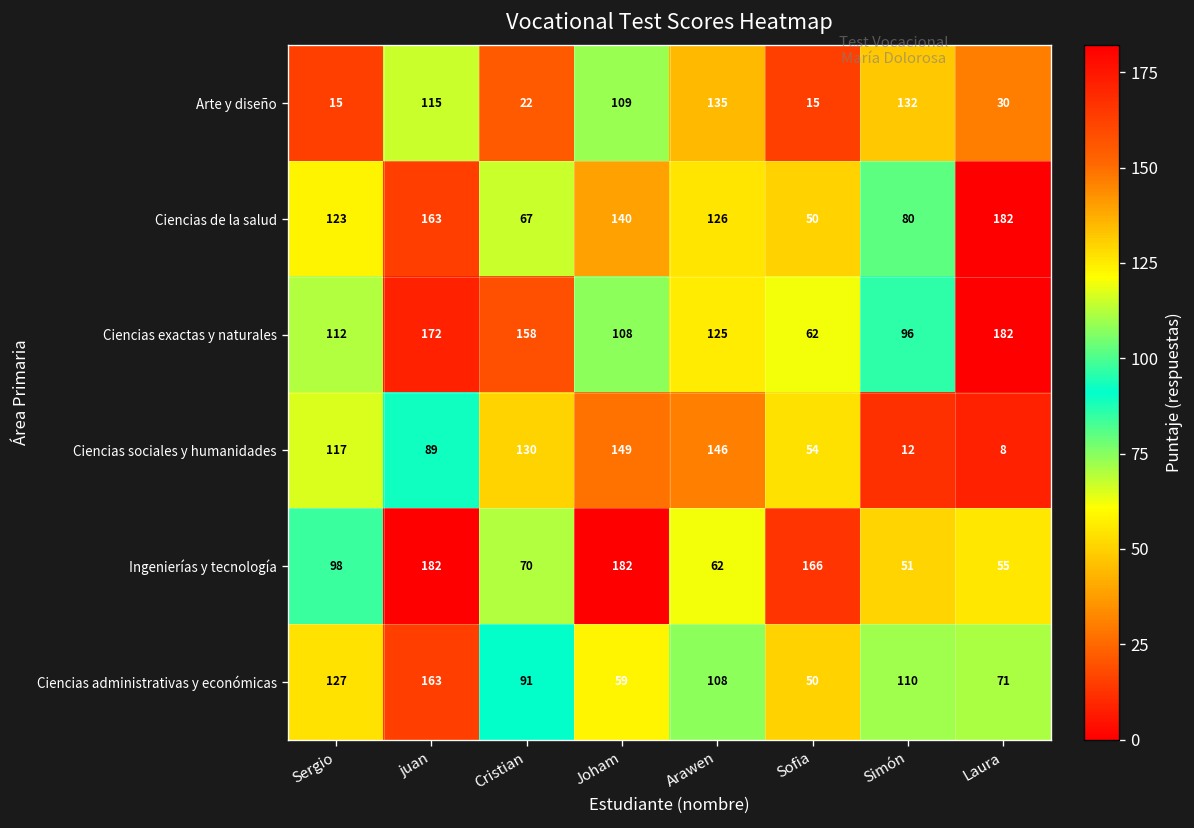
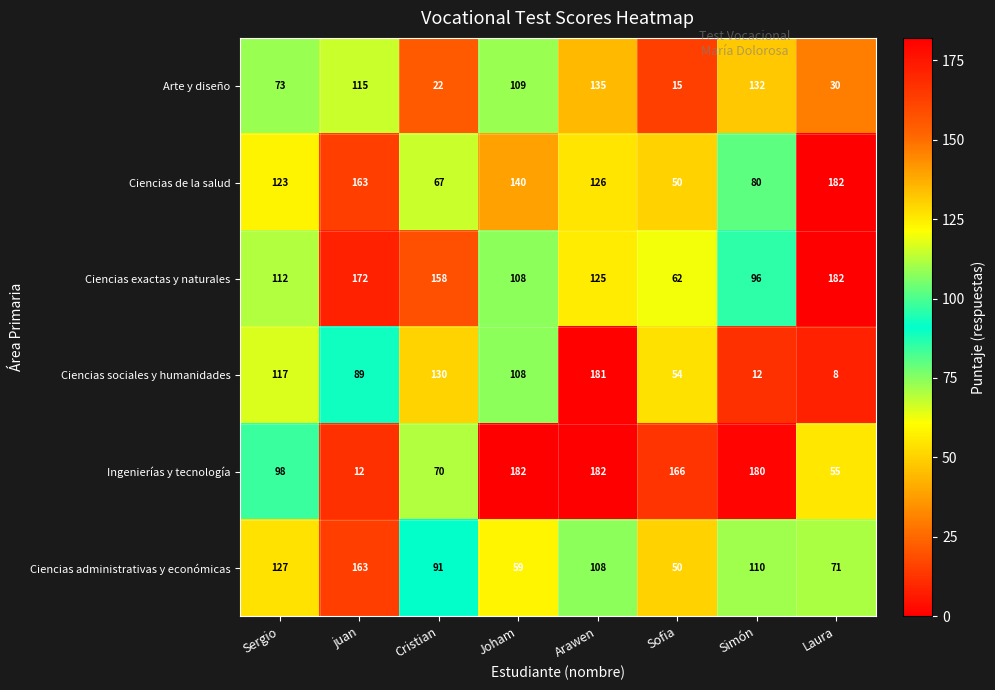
  {
    "Arte y diseño": {
-     "Sergio": 15,
+     "Sergio": 73,
      "juan": 115,
      "Cristian": 22,
      "Joham": 109,
      "Arawen": 135,
      "Sofia": 15,
      "Simón": 132,
      "Laura": 30
    },
    "Ciencias de la salud": {
      "Sergio": 123,
      "juan": 163,
      "Cristian": 67,
      "Joham": 140,
      "Arawen": 126,
      "Sofia": 50,
      "Simón": 80,
      "Laura": 182
    },
    "Ciencias exactas y naturales": {
      "Sergio": 112,
      "juan": 172,
      "Cristian": 158,
      "Joham": 108,
      "Arawen": 125,
      "Sofia": 62,
      "Simón": 96,
      "Laura": 182
    },
    "Ciencias sociales y humanidades": {
      "Sergio": 117,
      "juan": 89,
      "Cristian": 130,
-     "Joham": 149,
-     "Arawen": 146,
+     "Joham": 108,
+     "Arawen": 181,
      "Sofia": 54,
      "Simón": 12,
      "Laura": 8
    },
    "Ingenierías y tecnología": {
      "Sergio": 98,
-     "juan": 182,
+     "juan": 12,
      "Cristian": 70,
      "Joham": 182,
-     "Arawen": 62,
+     "Arawen": 182,
      "Sofia": 166,
-     "Simón": 51,
+     "Simón": 180,
      "Laura": 55
    },
    "Ciencias administrativas y económicas": {
      "Sergio": 127,
      "juan": 163,
      "Cristian": 91,
      "Joham": 59,
      "Arawen": 108,
      "Sofia": 50,
      "Simón": 110,
      "Laura": 71
    }
  }
